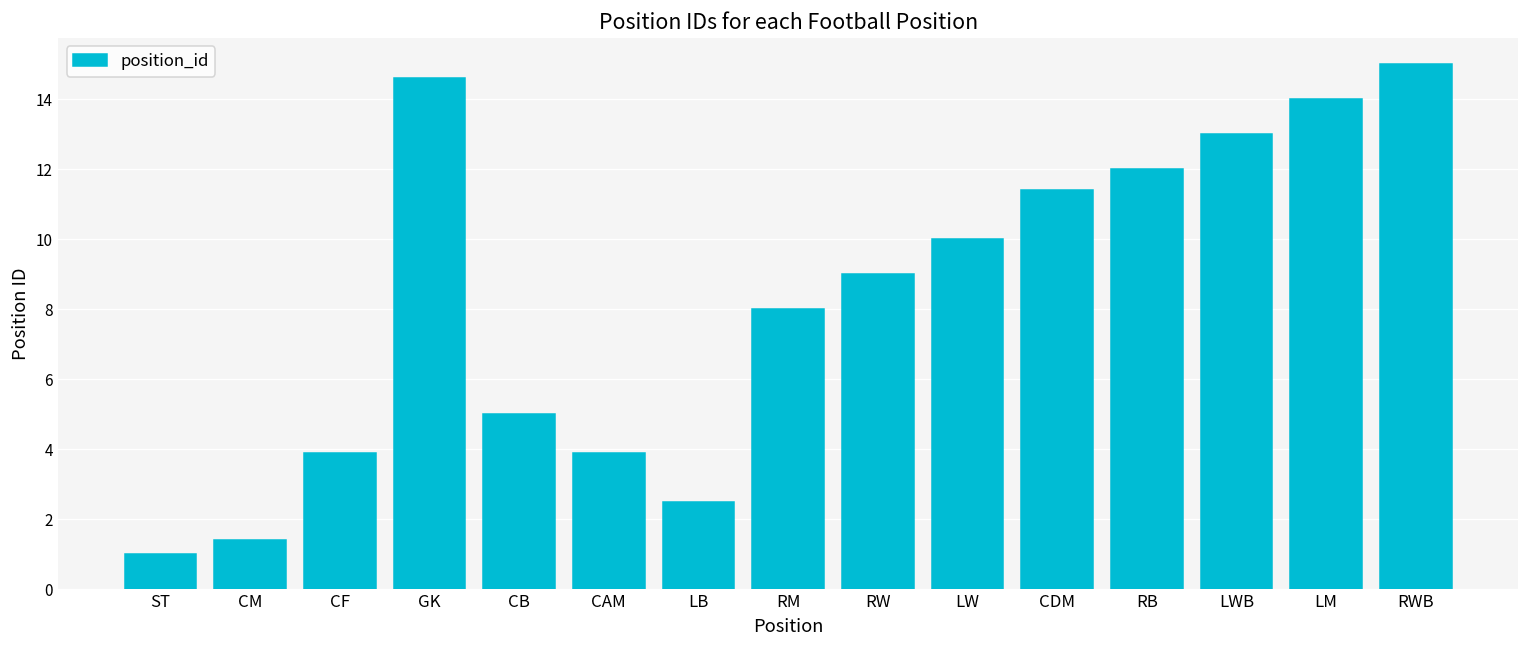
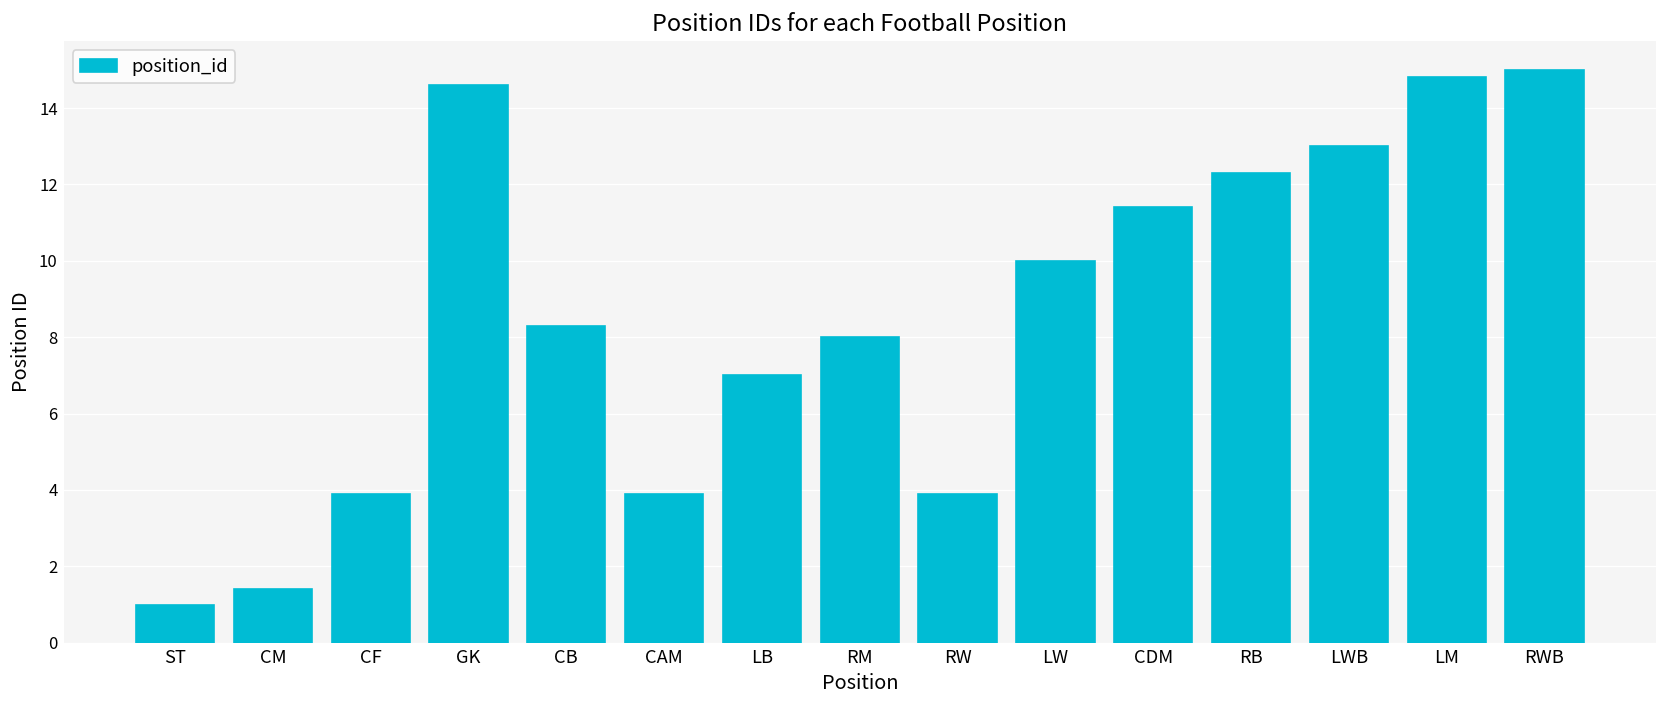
  {
    "ST": 1.0,
    "CM": 1.4,
    "CF": 3.9,
    "GK": 14.6,
-   "CB": 5.0,
+   "CB": 8.3,
    "CAM": 3.9,
-   "LB": 2.5,
+   "LB": 7.0,
    "RM": 8.0,
-   "RW": 9.0,
+   "RW": 3.9,
    "LW": 10.0,
    "CDM": 11.4,
-   "RB": 12.0,
+   "RB": 12.3,
    "LWB": 13.0,
-   "LM": 14.0,
+   "LM": 14.8,
    "RWB": 15.0
  }
